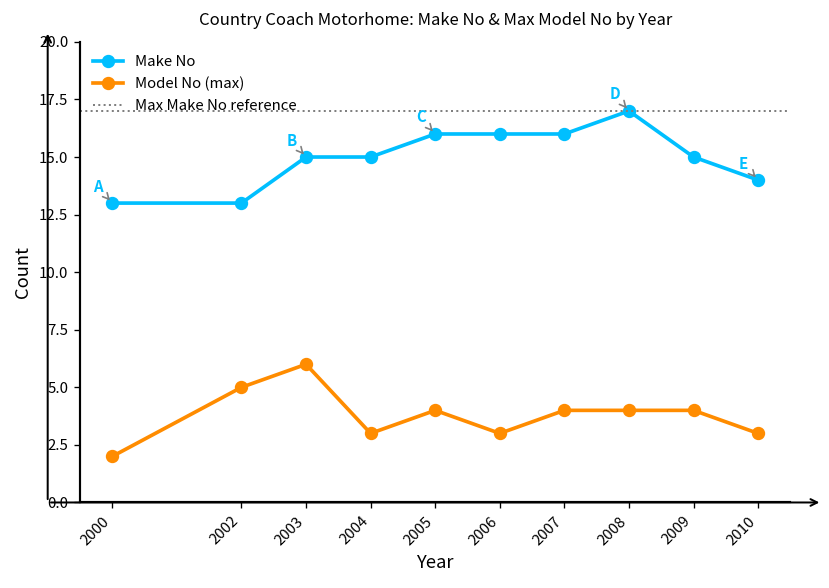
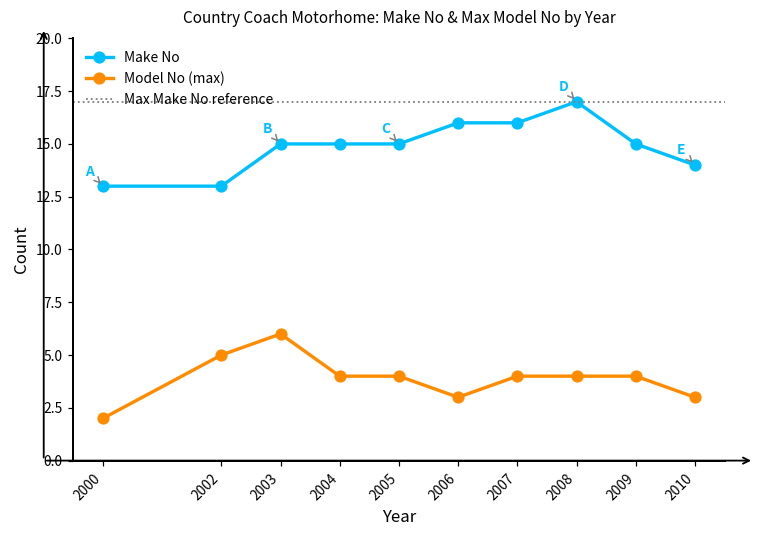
  {
    "Make No": {
      "2000": 13,
      "2002": 13,
      "2003": 15,
      "2004": 15,
-     "2005": 16,
+     "2005": 15,
      "2006": 16,
      "2007": 16,
      "2008": 17,
      "2009": 15,
      "2010": 14
    },
    "Model No (max)": {
      "2000": 2,
      "2002": 5,
      "2003": 6,
-     "2004": 3,
+     "2004": 4,
      "2005": 4,
      "2006": 3,
      "2007": 4,
      "2008": 4,
      "2009": 4,
      "2010": 3
    }
  }
